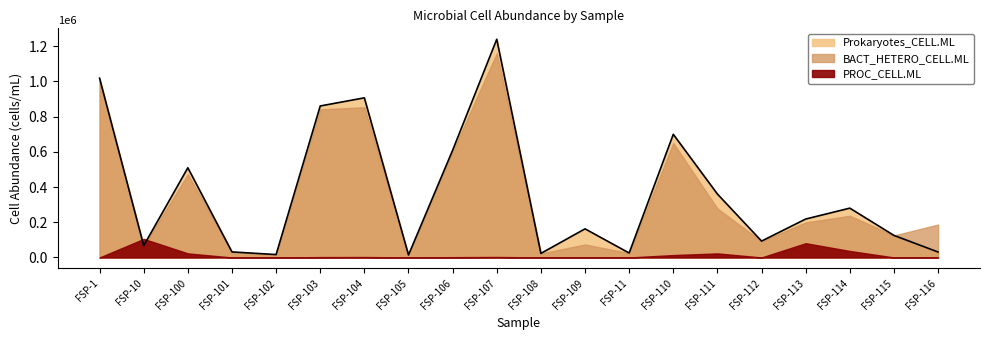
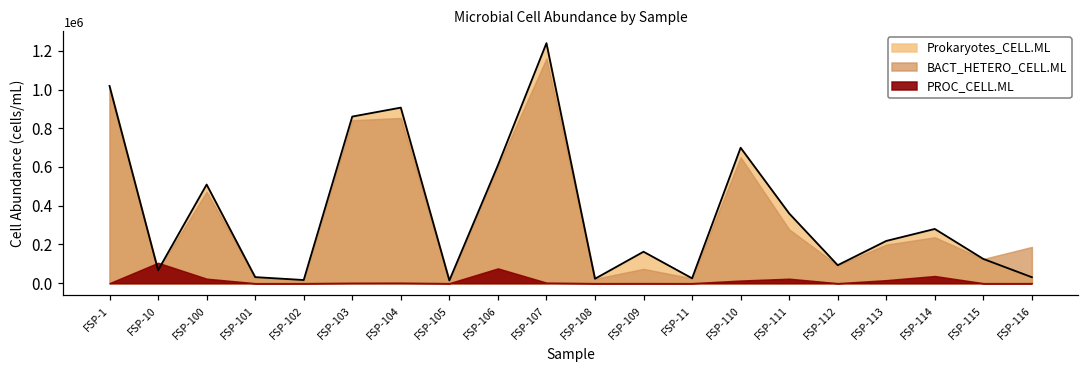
  {
    "Prokaryotes_CELL.ML": {
      "FSP-1": 1020000,
      "FSP-100": 510000,
      "FSP-103": 860000,
      "FSP-104": 910000,
      "FSP-107": 1240000,
      "FSP-109": 160000,
      "FSP-110": 700000,
      "FSP-111": 360000,
      "FSP-113": 220000,
      "FSP-114": 280000,
      "FSP-116": 30000
    },
    "BACT_HETERO_CELL.ML": {
      "FSP-1": 1000000,
      "FSP-100": 470000,
      "FSP-103": 840000,
      "FSP-104": 850000,
      "FSP-107": 1160000,
      "FSP-109": 70000,
      "FSP-110": 650000,
      "FSP-111": 280000,
      "FSP-113": 200000,
      "FSP-114": 240000,
      "FSP-116": 190000
    },
    "PROC_CELL.ML": {
      "FSP-10": 110000,
      "FSP-100": 20000,
-     "FSP-106": 0,
+     "FSP-106": 80000,
      "FSP-111": 20000,
-     "FSP-113": 80000,
+     "FSP-113": 20000,
      "FSP-114": 40000
    }
  }
